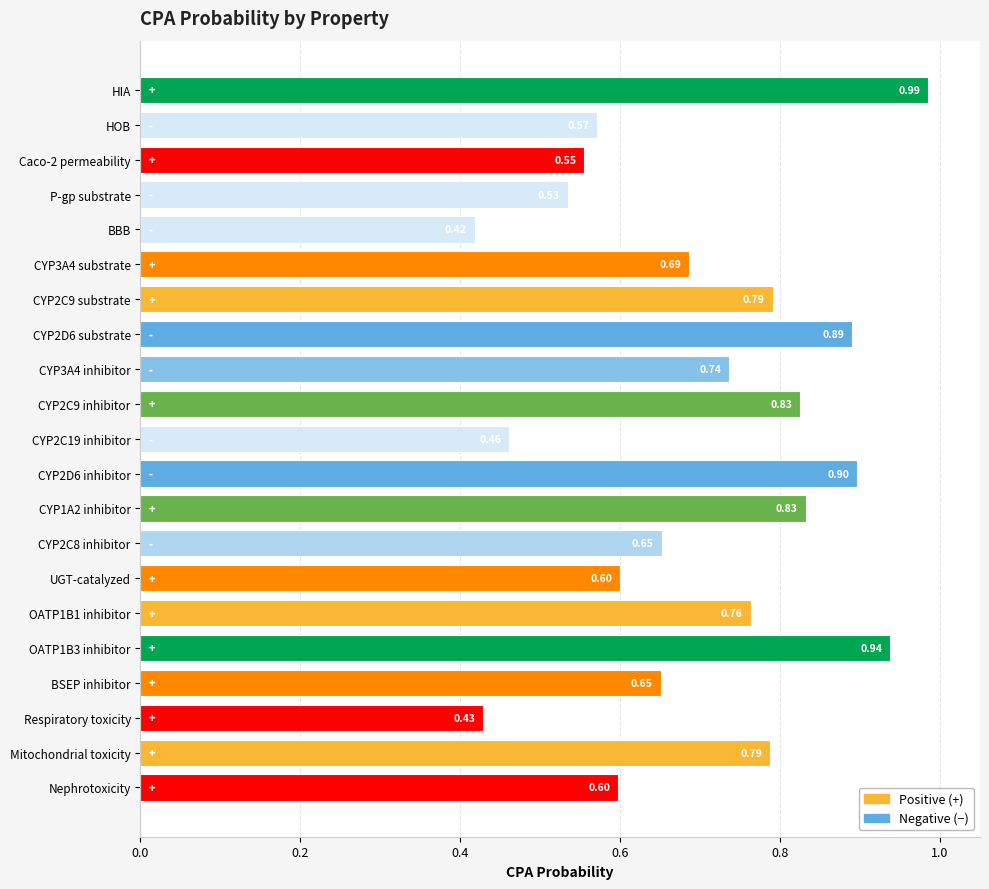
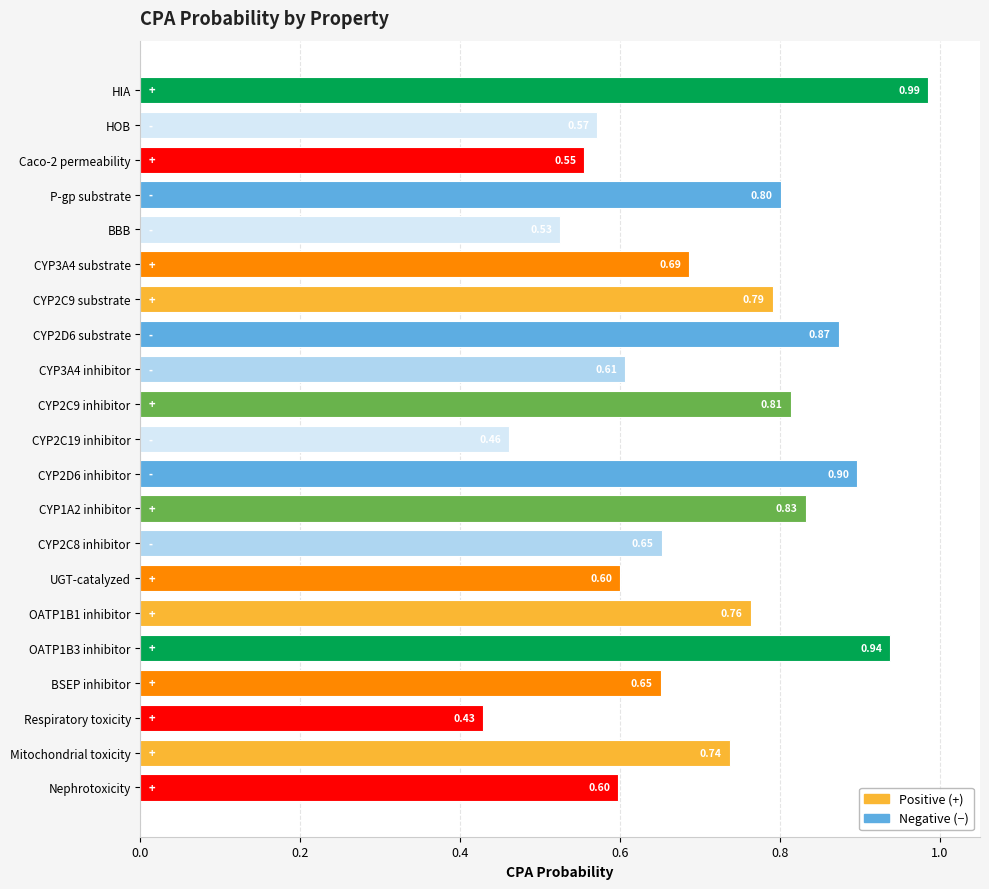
  {
    "HIA": 0.99,
    "Caco-2 permeability": 0.55,
-   "P-gp substrate": 0.53,
-   "BBB": 0.42,
+   "P-gp substrate": 0.80,
+   "BBB": 0.53,
    "CYP3A4 substrate": 0.69,
    "CYP2C9 substrate": 0.79,
-   "CYP2D6 substrate": 0.89,
-   "CYP3A4 inhibitor": 0.74,
-   "CYP2C9 inhibitor": 0.83,
+   "CYP2D6 substrate": 0.87,
+   "CYP3A4 inhibitor": 0.61,
+   "CYP2C9 inhibitor": 0.81,
    "CYP2D6 inhibitor": 0.90,
    "CYP1A2 inhibitor": 0.83,
    "CYP2C8 inhibitor": 0.65,
    "UGT-catalyzed": 0.60,
    "OATP1B1 inhibitor": 0.76,
    "OATP1B3 inhibitor": 0.94,
    "BSEP inhibitor": 0.65,
    "Respiratory toxicity": 0.43,
-   "Mitochondrial toxicity": 0.79,
+   "Mitochondrial toxicity": 0.74,
    "Nephrotoxicity": 0.60
  }
